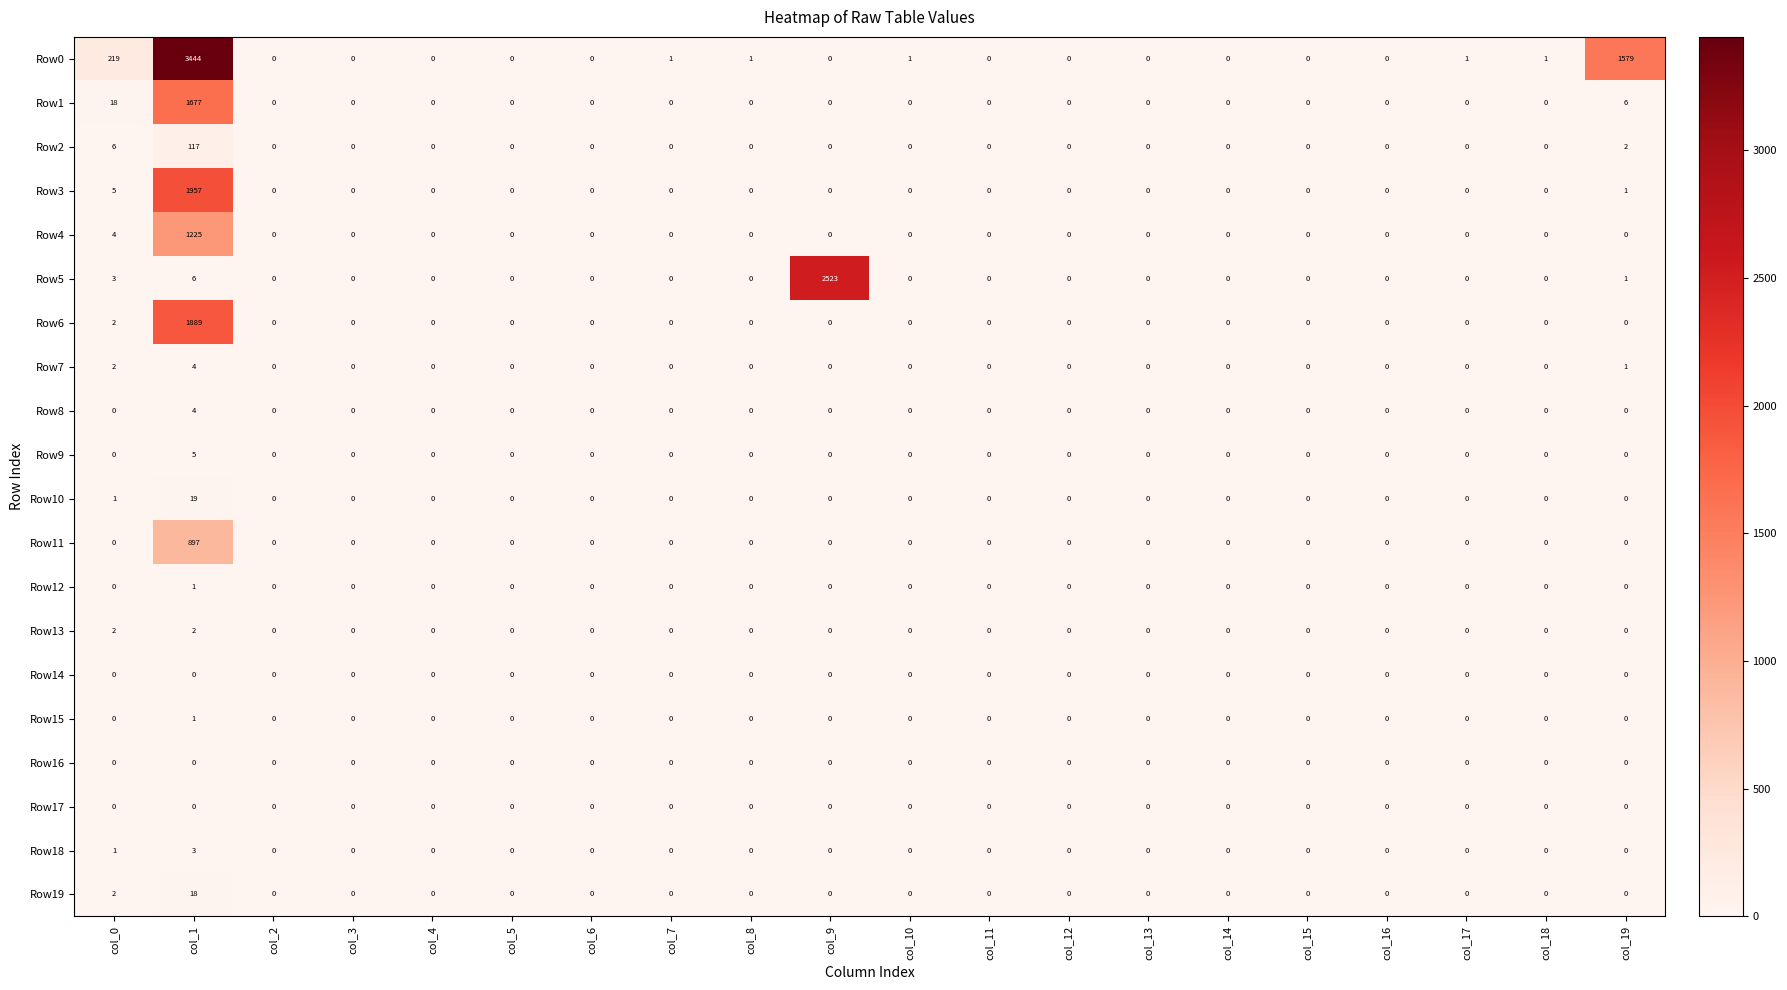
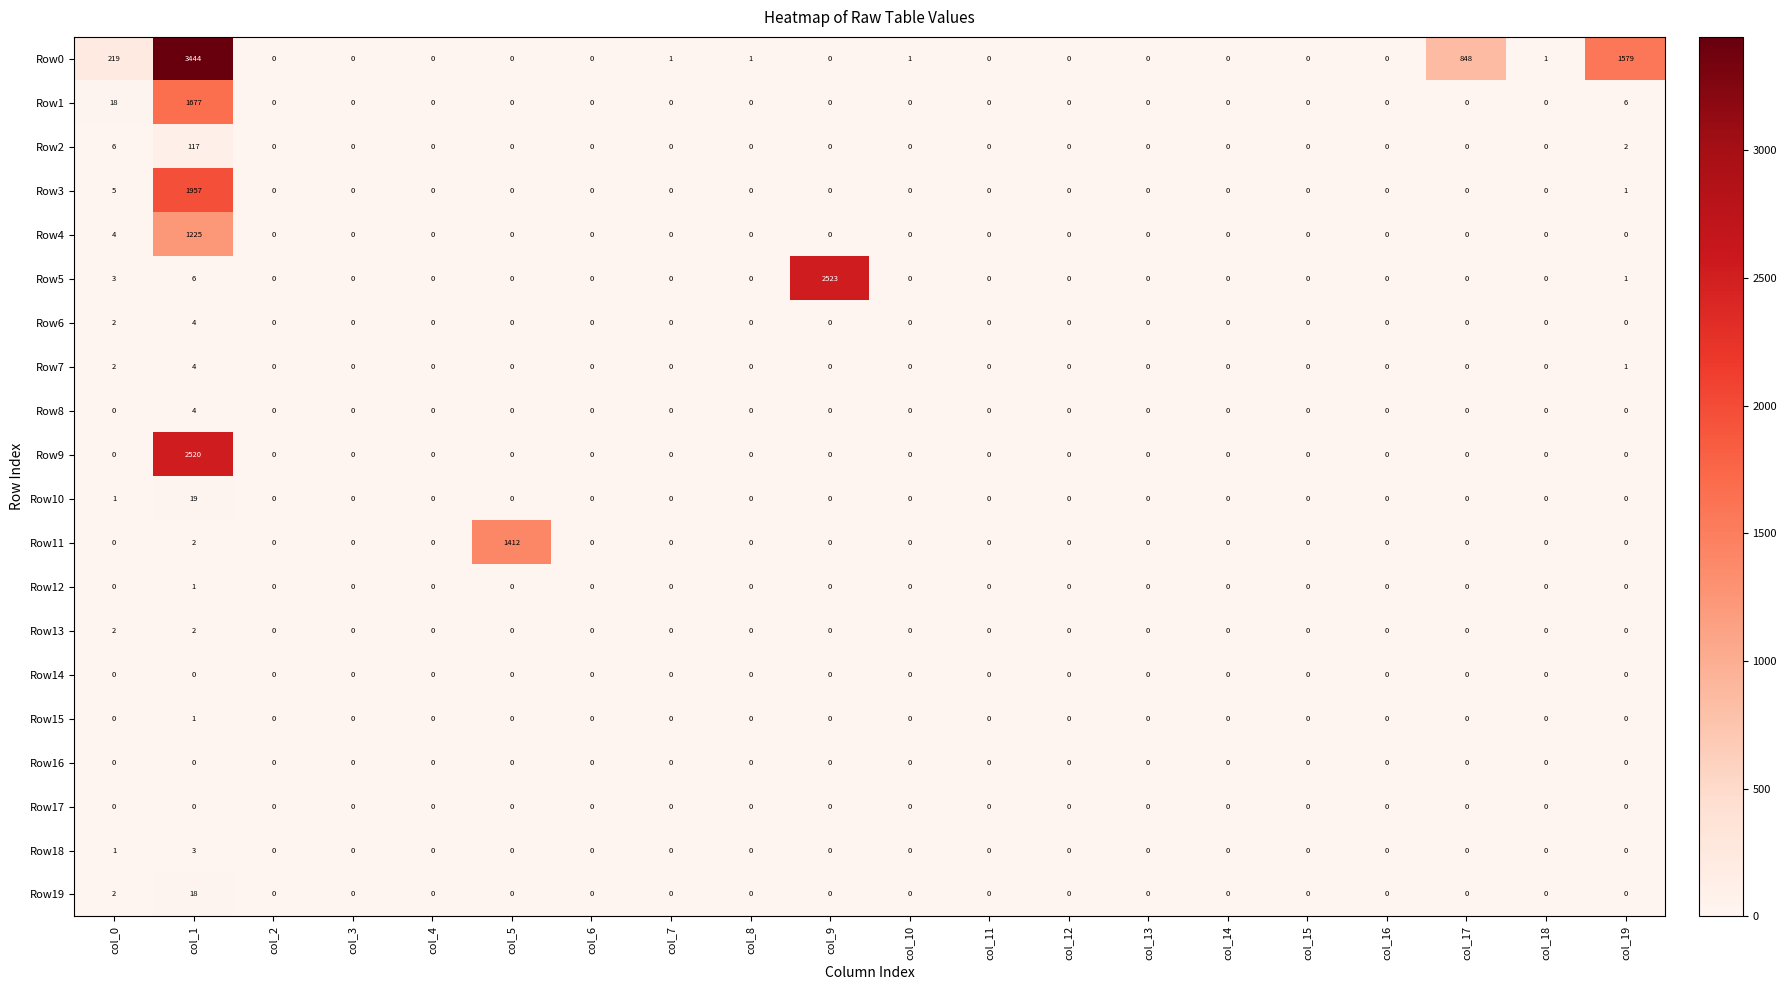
  {
    "Row0": {
      "col_0": 219,
      "col_1": 3444,
      "col_2": 0,
      "col_3": 0,
      "col_4": 0,
      "col_5": 0,
      "col_6": 0,
      "col_7": 1,
      "col_8": 1,
      "col_9": 0,
      "col_10": 1,
      "col_11": 0,
      "col_12": 0,
      "col_13": 0,
      "col_14": 0,
      "col_15": 0,
      "col_16": 0,
-     "col_17": 1,
+     "col_17": 848,
      "col_18": 1,
      "col_19": 1579
    },
    "Row6": {
      "col_0": 2,
-     "col_1": 1889,
+     "col_1": 4,
      "col_2": 0,
      "col_3": 0,
      "col_4": 0,
      "col_5": 0,
      "col_6": 0,
      "col_7": 0,
      "col_8": 0,
      "col_9": 0,
      "col_10": 0,
      "col_11": 0,
      "col_12": 0,
      "col_13": 0,
      "col_14": 0,
      "col_15": 0,
      "col_16": 0,
      "col_17": 0,
      "col_18": 0,
      "col_19": 0
    },
    "Row9": {
      "col_0": 0,
-     "col_1": 5,
+     "col_1": 2520,
      "col_2": 0,
      "col_3": 0,
      "col_4": 0,
      "col_5": 0,
      "col_6": 0,
      "col_7": 0,
      "col_8": 0,
      "col_9": 0,
      "col_10": 0,
      "col_11": 0,
      "col_12": 0,
      "col_13": 0,
      "col_14": 0,
      "col_15": 0,
      "col_16": 0,
      "col_17": 0,
      "col_18": 0,
      "col_19": 0
    },
    "Row11": {
      "col_0": 0,
-     "col_1": 897,
+     "col_1": 2,
      "col_2": 0,
      "col_3": 0,
      "col_4": 0,
-     "col_5": 0,
+     "col_5": 1412,
      "col_6": 0,
      "col_7": 0,
      "col_8": 0,
      "col_9": 0,
      "col_10": 0,
      "col_11": 0,
      "col_12": 0,
      "col_13": 0,
      "col_14": 0,
      "col_15": 0,
      "col_16": 0,
      "col_17": 0,
      "col_18": 0,
      "col_19": 0
    }
  }
